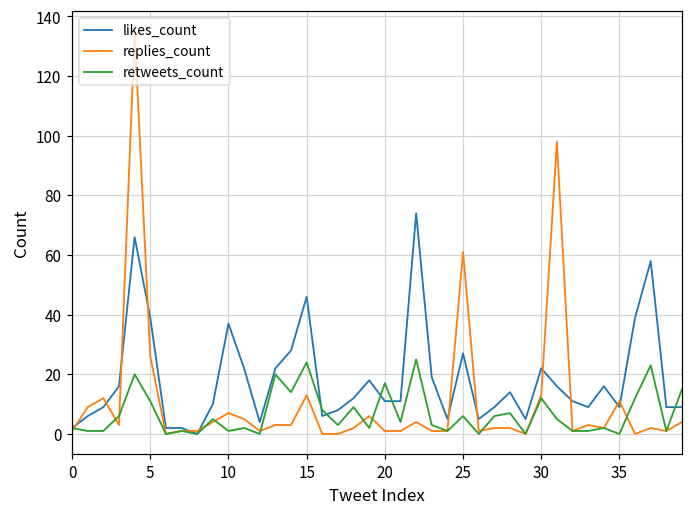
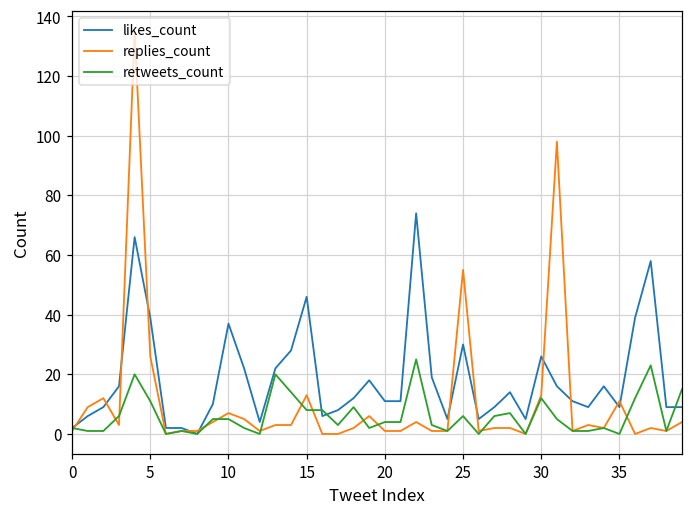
  {
    "likes_count": {
      "5": 39,
      "10": 37,
      "15": 46,
      "20": 11,
-     "25": 27,
-     "30": 22,
+     "25": 30,
+     "30": 26,
      "35": 9
    },
    "replies_count": {
      "0": 1,
      "5": 26,
      "10": 7,
      "15": 13,
      "20": 1,
-     "25": 61,
+     "25": 55,
      "30": 13,
      "35": 11
    },
    "retweets_count": {
      "5": 11,
-     "10": 1,
-     "15": 24,
-     "20": 17,
+     "10": 5,
+     "15": 8,
+     "20": 4,
      "25": 6,
      "30": 12,
      "35": 0
    }
  }
